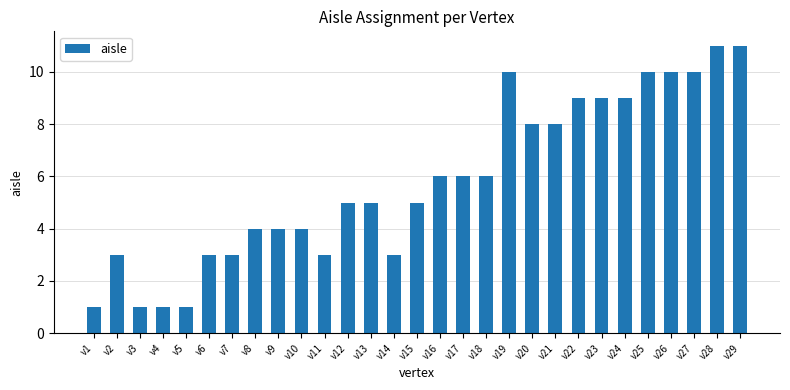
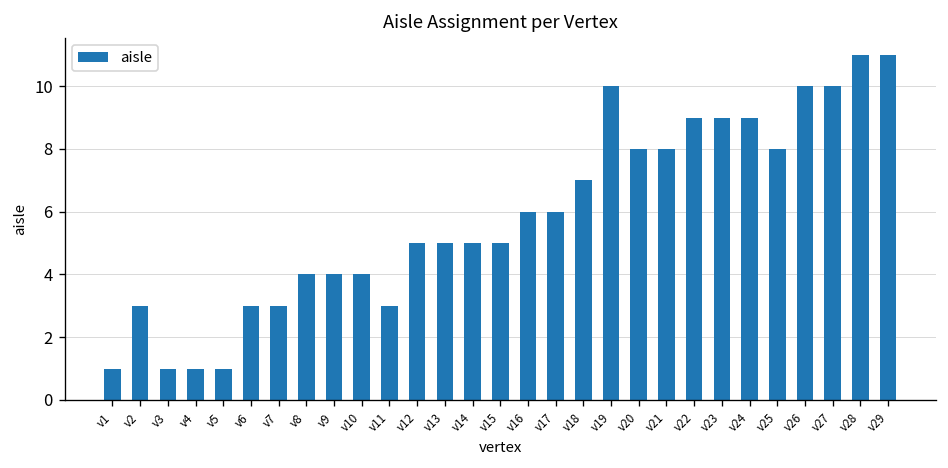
  {
    "v1": 1,
    "v2": 3,
    "v3": 1,
    "v4": 1,
    "v5": 1,
    "v6": 3,
    "v7": 3,
    "v8": 4,
    "v9": 4,
    "v10": 4,
    "v11": 3,
    "v12": 5,
    "v13": 5,
-   "v14": 3,
+   "v14": 5,
    "v15": 5,
    "v16": 6,
    "v17": 6,
-   "v18": 6,
+   "v18": 7,
    "v19": 10,
    "v20": 8,
    "v21": 8,
    "v22": 9,
    "v23": 9,
    "v24": 9,
-   "v25": 10,
+   "v25": 8,
    "v26": 10,
    "v27": 10,
    "v28": 11,
    "v29": 11
  }
